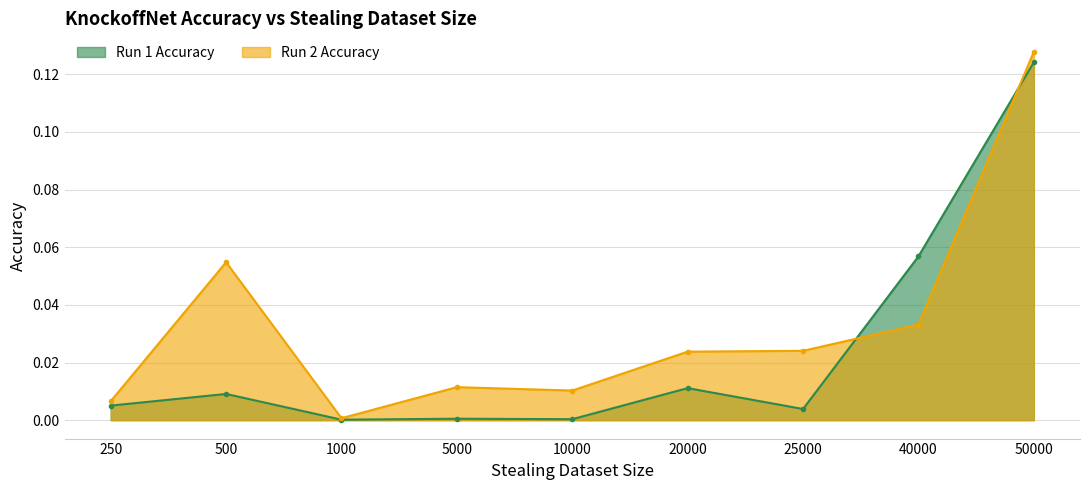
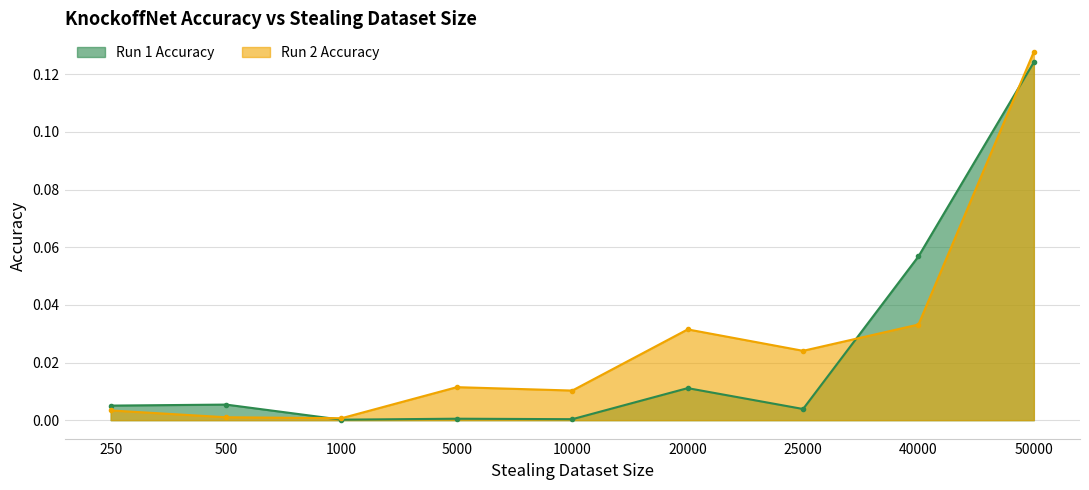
  {
    "Run 1 Accuracy": {
      "250": 0.005,
-     "500": 0.009,
+     "500": 0.005,
      "5000": 0.001,
      "10000": 0.000,
      "20000": 0.011,
      "25000": 0.004,
      "40000": 0.057,
      "50000": 0.124
    },
    "Run 2 Accuracy": {
-     "250": 0.007,
-     "500": 0.055,
+     "250": 0.003,
+     "500": 0.001,
      "5000": 0.011,
      "10000": 0.010,
-     "20000": 0.024,
+     "20000": 0.031,
      "25000": 0.024,
      "40000": 0.033,
      "50000": 0.128
    }
  }
